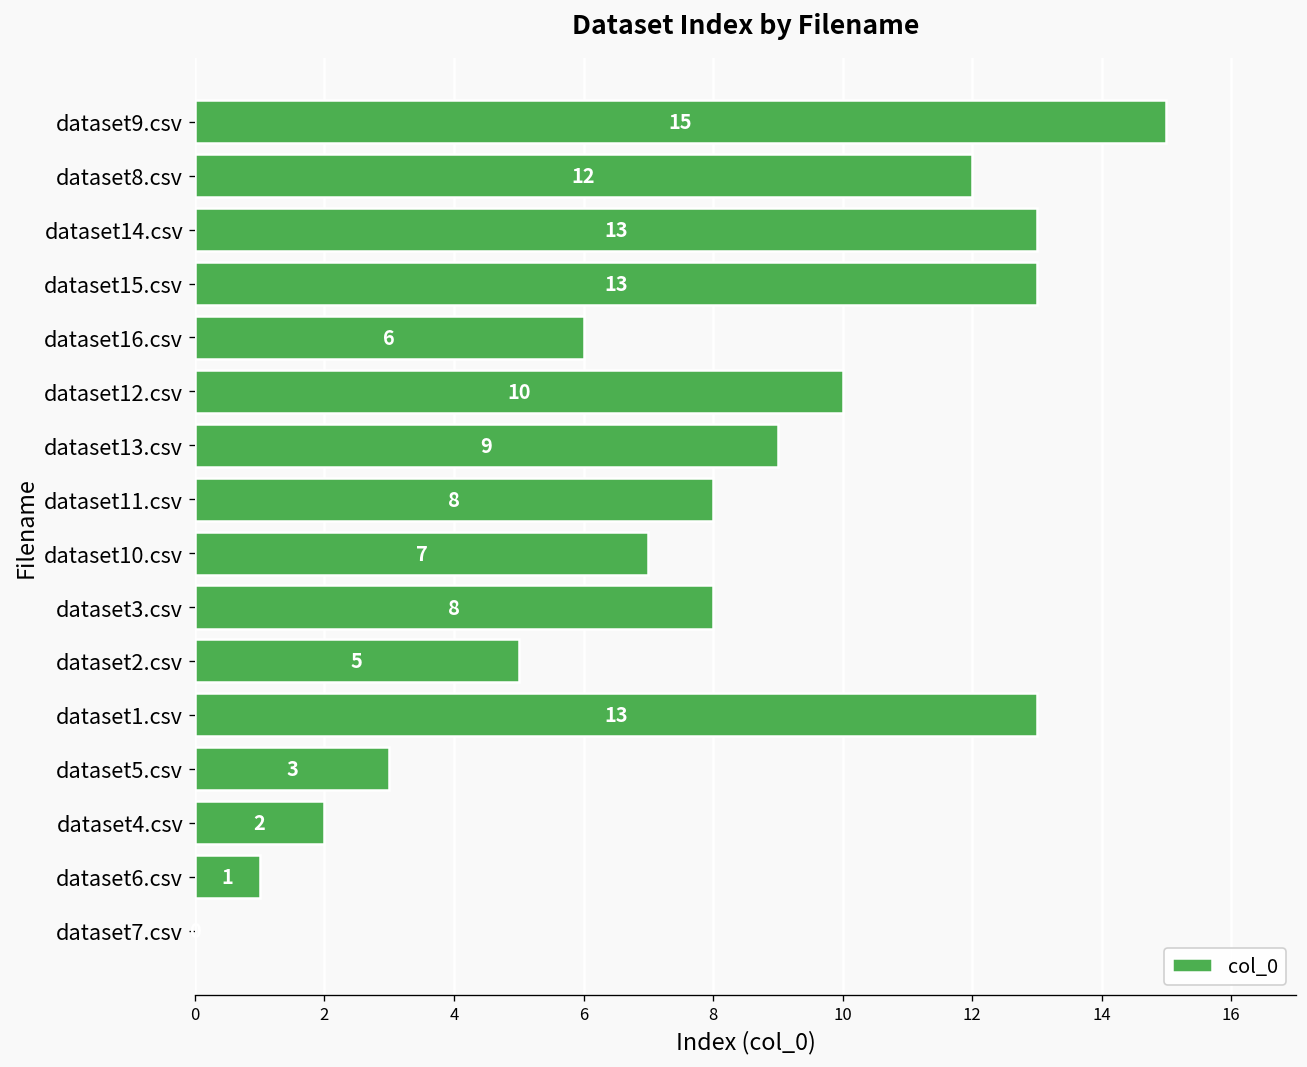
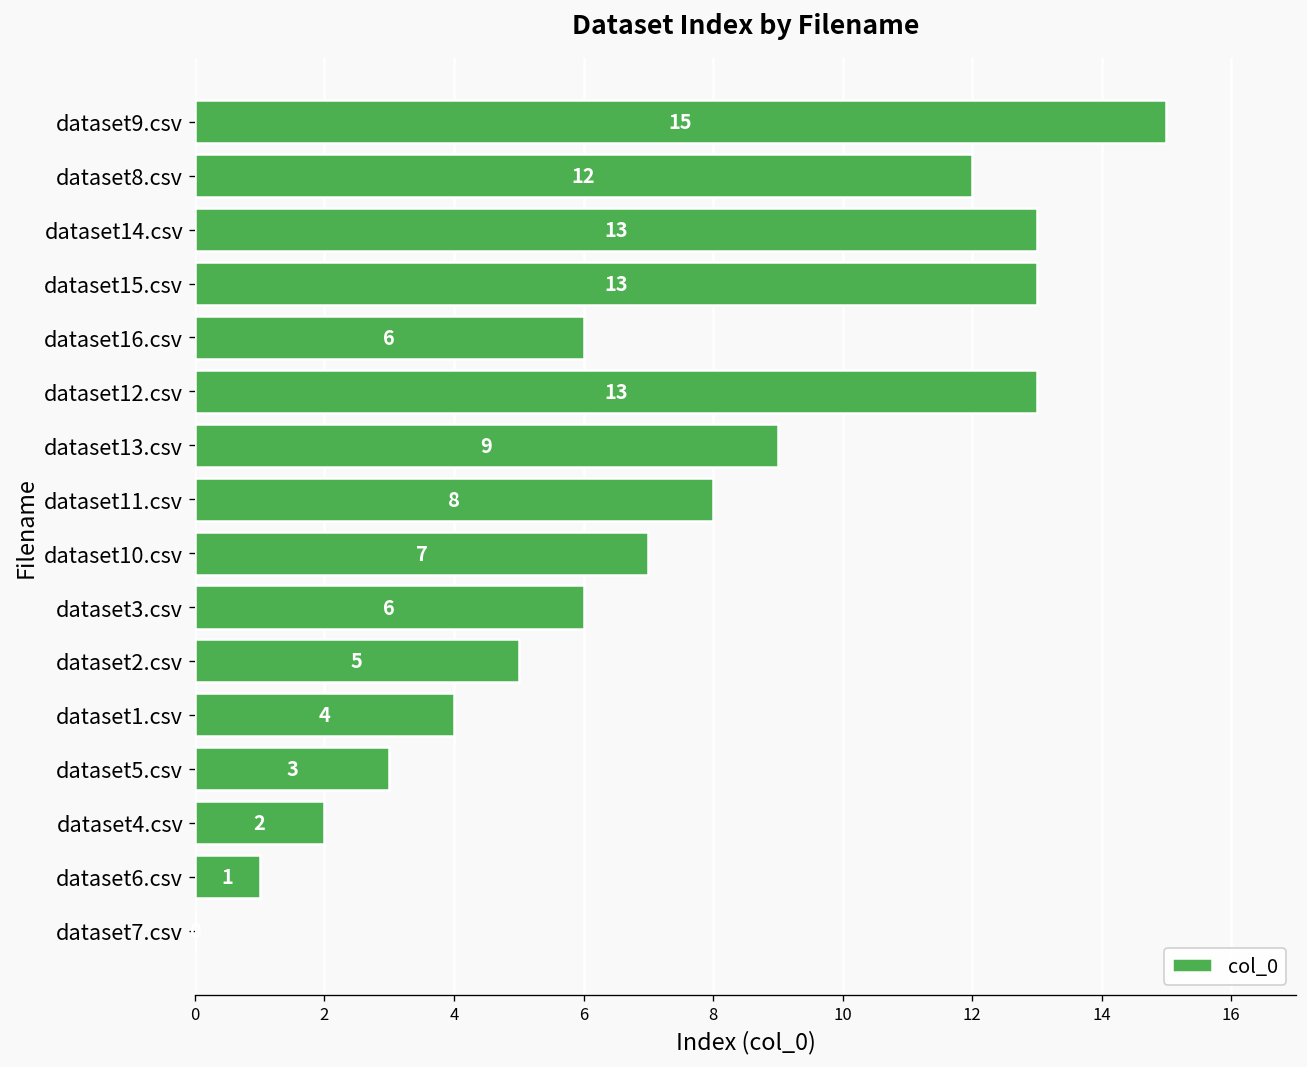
  {
    "dataset9.csv": 15,
    "dataset8.csv": 12,
    "dataset14.csv": 13,
    "dataset15.csv": 13,
    "dataset16.csv": 6,
-   "dataset12.csv": 10,
+   "dataset12.csv": 13,
    "dataset13.csv": 9,
    "dataset11.csv": 8,
    "dataset10.csv": 7,
-   "dataset3.csv": 8,
+   "dataset3.csv": 6,
    "dataset2.csv": 5,
-   "dataset1.csv": 13,
+   "dataset1.csv": 4,
    "dataset5.csv": 3,
    "dataset4.csv": 2,
    "dataset6.csv": 1
  }
